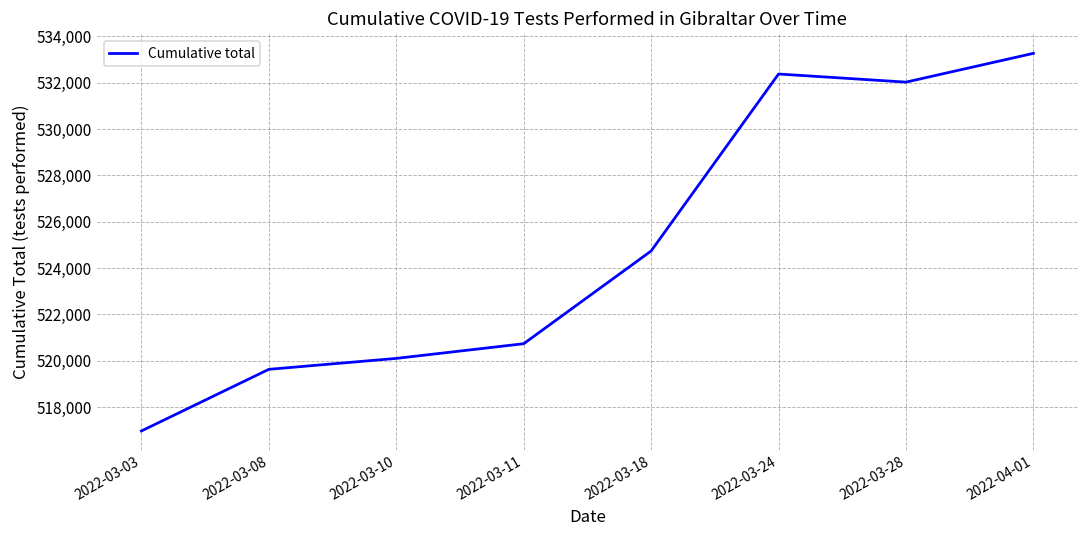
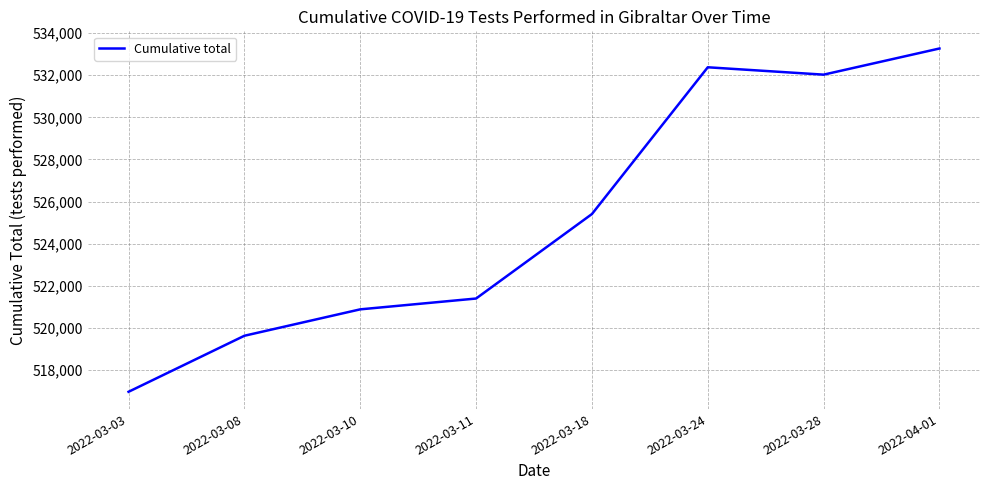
  {
    "2022-03-03": "517,000",
    "2022-03-08": "519,600",
-   "2022-03-10": "520,100",
-   "2022-03-11": "520,700",
-   "2022-03-18": "524,700",
+   "2022-03-10": "520,900",
+   "2022-03-11": "521,400",
+   "2022-03-18": "525,400",
    "2022-03-24": "532,400",
    "2022-03-28": "532,000",
    "2022-04-01": "533,300"
  }
